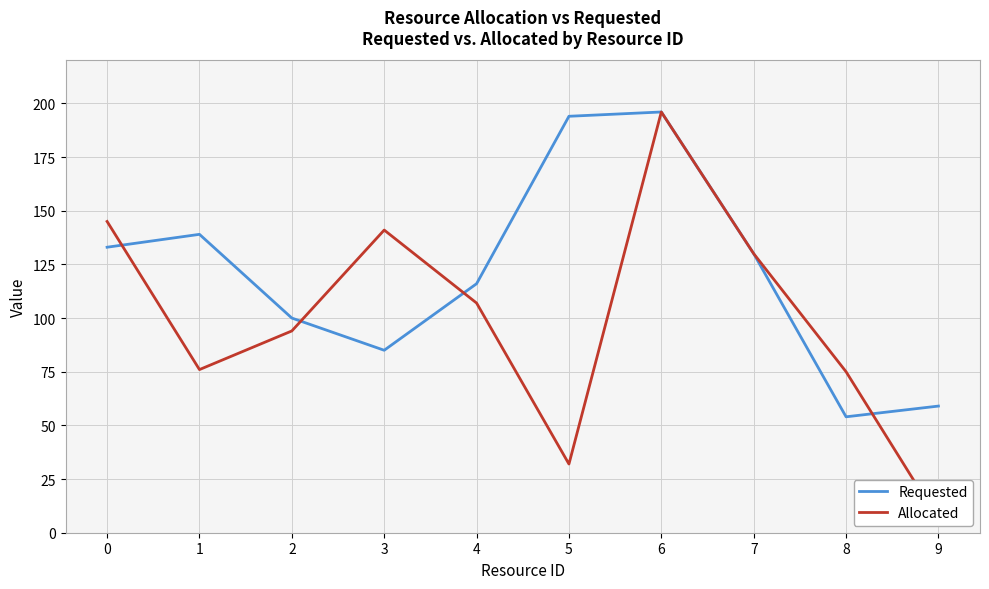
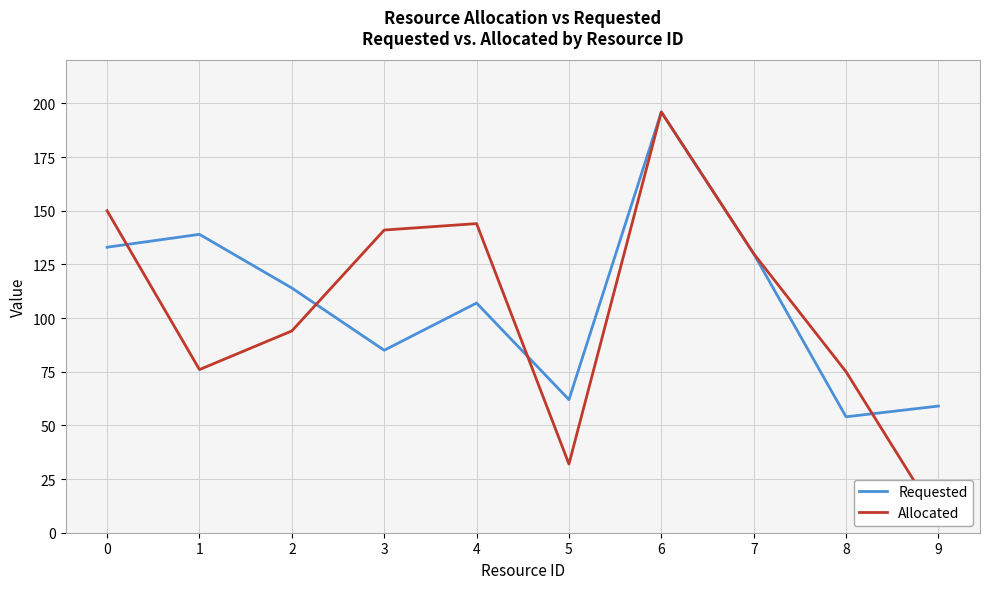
  {
    "Requested": {
      "0": 133,
      "1": 139,
-     "2": 100,
+     "2": 114,
      "3": 85,
-     "4": 116,
-     "5": 194,
+     "4": 107,
+     "5": 62,
      "8": 54,
      "9": 59
    },
    "Allocated": {
-     "0": 145,
+     "0": 150,
      "1": 76,
      "2": 94,
      "3": 141,
-     "4": 107,
+     "4": 144,
      "5": 32,
      "8": 75
    }
  }
